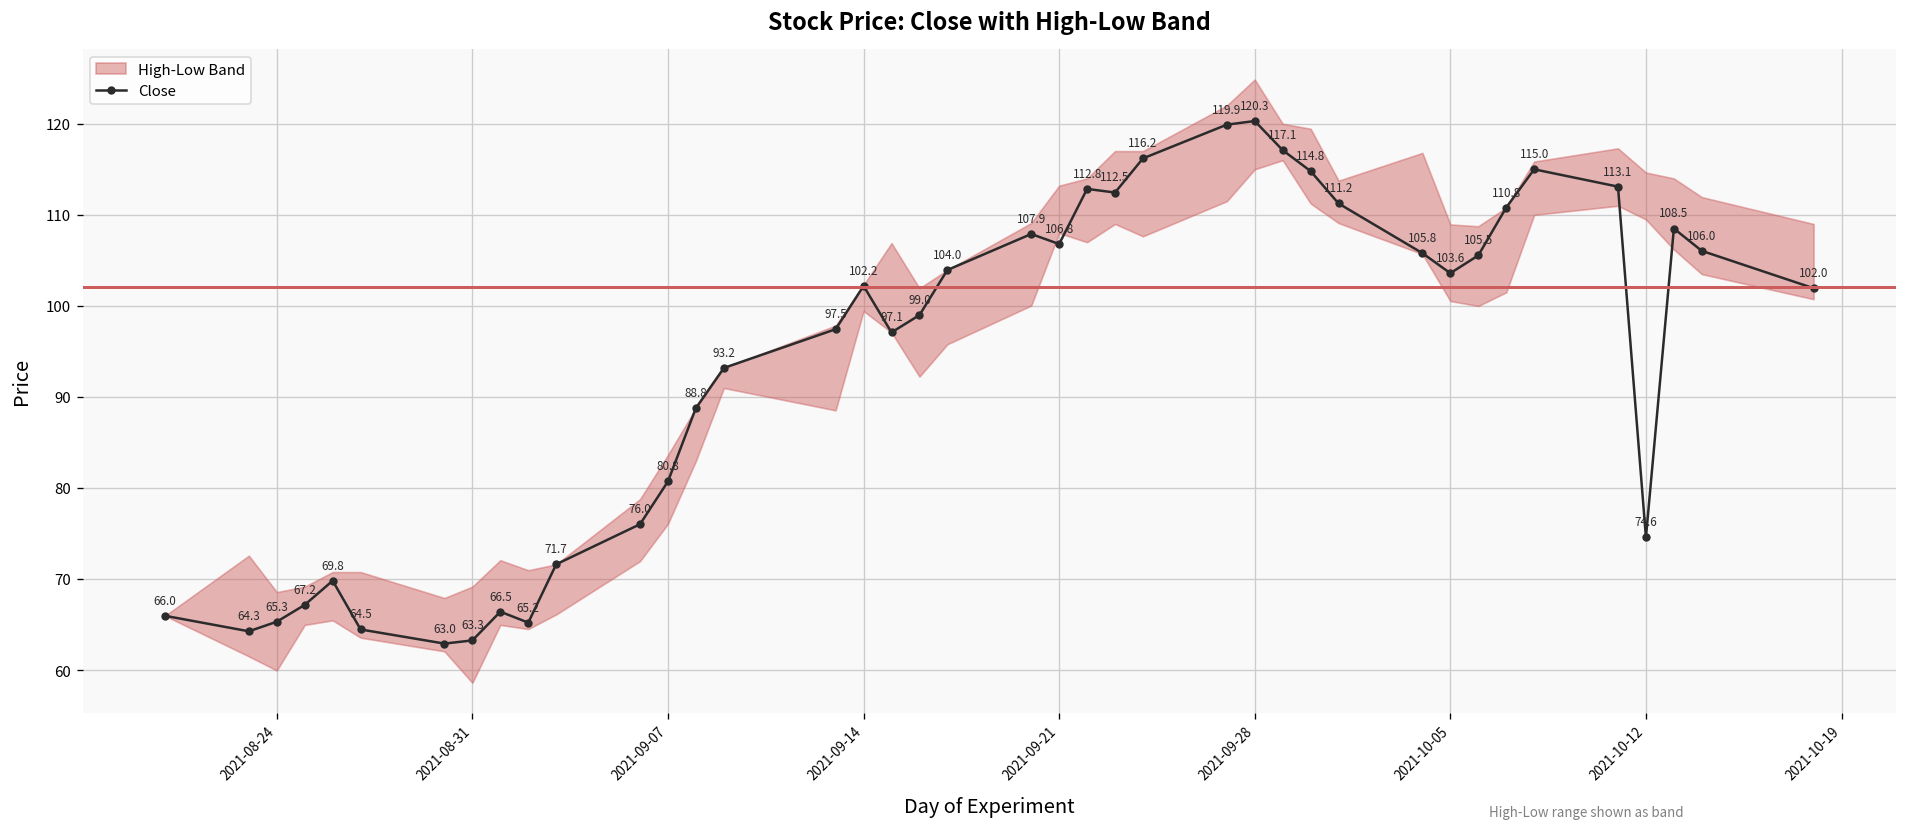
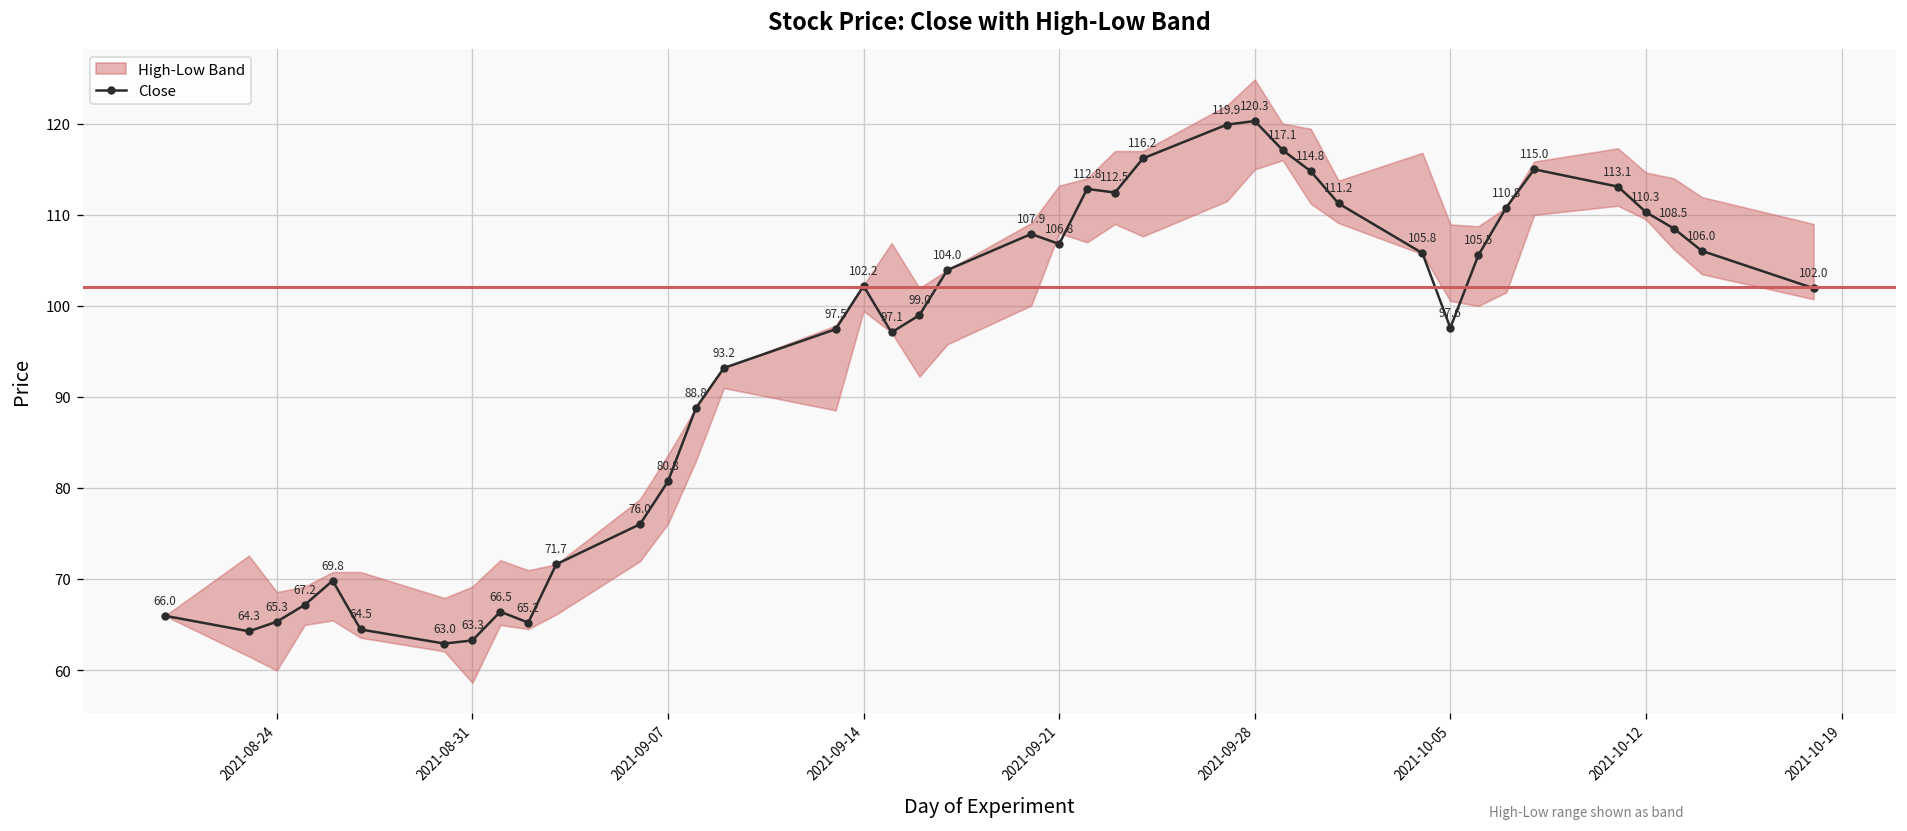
  {
    "Close": {
      "2021-08-24": 65.3,
      "2021-08-31": 63.3,
      "2021-09-07": 80.8,
      "2021-09-21": 106.8,
      "2021-09-28": 120.3,
-     "2021-10-05": 103.6,
-     "2021-10-12": 74.6
+     "2021-10-05": 97.6,
+     "2021-10-12": 110.3
    }
  }
